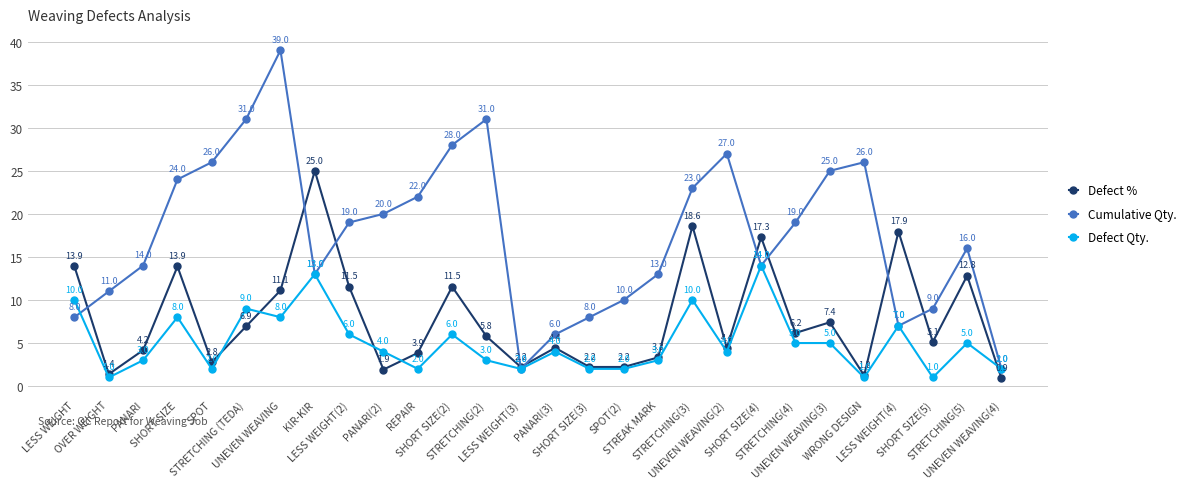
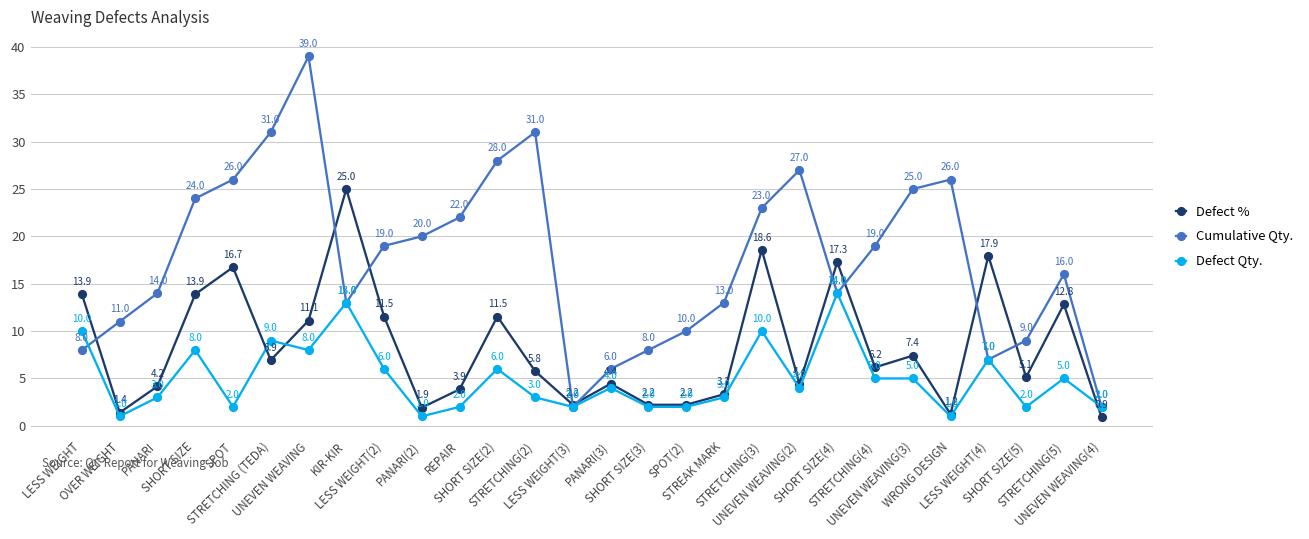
  {
    "Defect %": {
      "LESS WEIGHT": 13.9,
      "PANARI": 4.2,
      "SHORT SIZE": 13.9,
-     "SPOT": 2.8,
+     "SPOT": 16.7,
      "STRETCHING (TEDA)": 6.9,
      "UNEVEN WEAVING": 11.1,
      "KIR-KIR": 25.0,
      "LESS WEIGHT(2)": 11.5,
      "PANARI(2)": 1.9,
      "REPAIR": 3.9,
      "SHORT SIZE(2)": 11.5,
      "STRETCHING(2)": 5.8,
      "STRETCHING(3)": 18.6,
      "SHORT SIZE(4)": 17.3,
      "STRETCHING(4)": 6.2,
      "UNEVEN WEAVING(3)": 7.4,
      "LESS WEIGHT(4)": 17.9,
      "SHORT SIZE(5)": 5.1,
      "STRETCHING(5)": 12.8
    },
    "Cumulative Qty.": {
      "OVER WEIGHT": 11.0,
      "PANARI": 14.0,
      "SHORT SIZE": 24.0,
      "SPOT": 26.0,
      "STRETCHING (TEDA)": 31.0,
      "UNEVEN WEAVING": 39.0,
      "LESS WEIGHT(2)": 19.0,
      "PANARI(2)": 20.0,
      "REPAIR": 22.0,
      "SHORT SIZE(2)": 28.0,
      "STRETCHING(2)": 31.0,
      "PANARI(3)": 6.0,
      "SHORT SIZE(3)": 8.0,
      "SPOT(2)": 10.0,
      "STREAK MARK": 13.0,
      "STRETCHING(3)": 23.0,
      "UNEVEN WEAVING(2)": 27.0,
      "STRETCHING(4)": 19.0,
      "UNEVEN WEAVING(3)": 25.0,
      "WRONG DESIGN": 26.0,
      "SHORT SIZE(5)": 9.0,
      "STRETCHING(5)": 16.0
    },
    "Defect Qty.": {
      "LESS WEIGHT": 10.0,
      "SHORT SIZE": 8.0,
      "STRETCHING (TEDA)": 9.0,
      "UNEVEN WEAVING": 8.0,
      "LESS WEIGHT(2)": 6.0,
-     "PANARI(2)": 4.0,
+     "PANARI(2)": 1.0,
      "SHORT SIZE(2)": 6.0,
      "STRETCHING(2)": 3.0,
      "STRETCHING(3)": 10.0,
      "UNEVEN WEAVING(3)": 5.0,
-     "SHORT SIZE(5)": 1.0,
+     "SHORT SIZE(5)": 2.0,
      "STRETCHING(5)": 5.0
    }
  }
